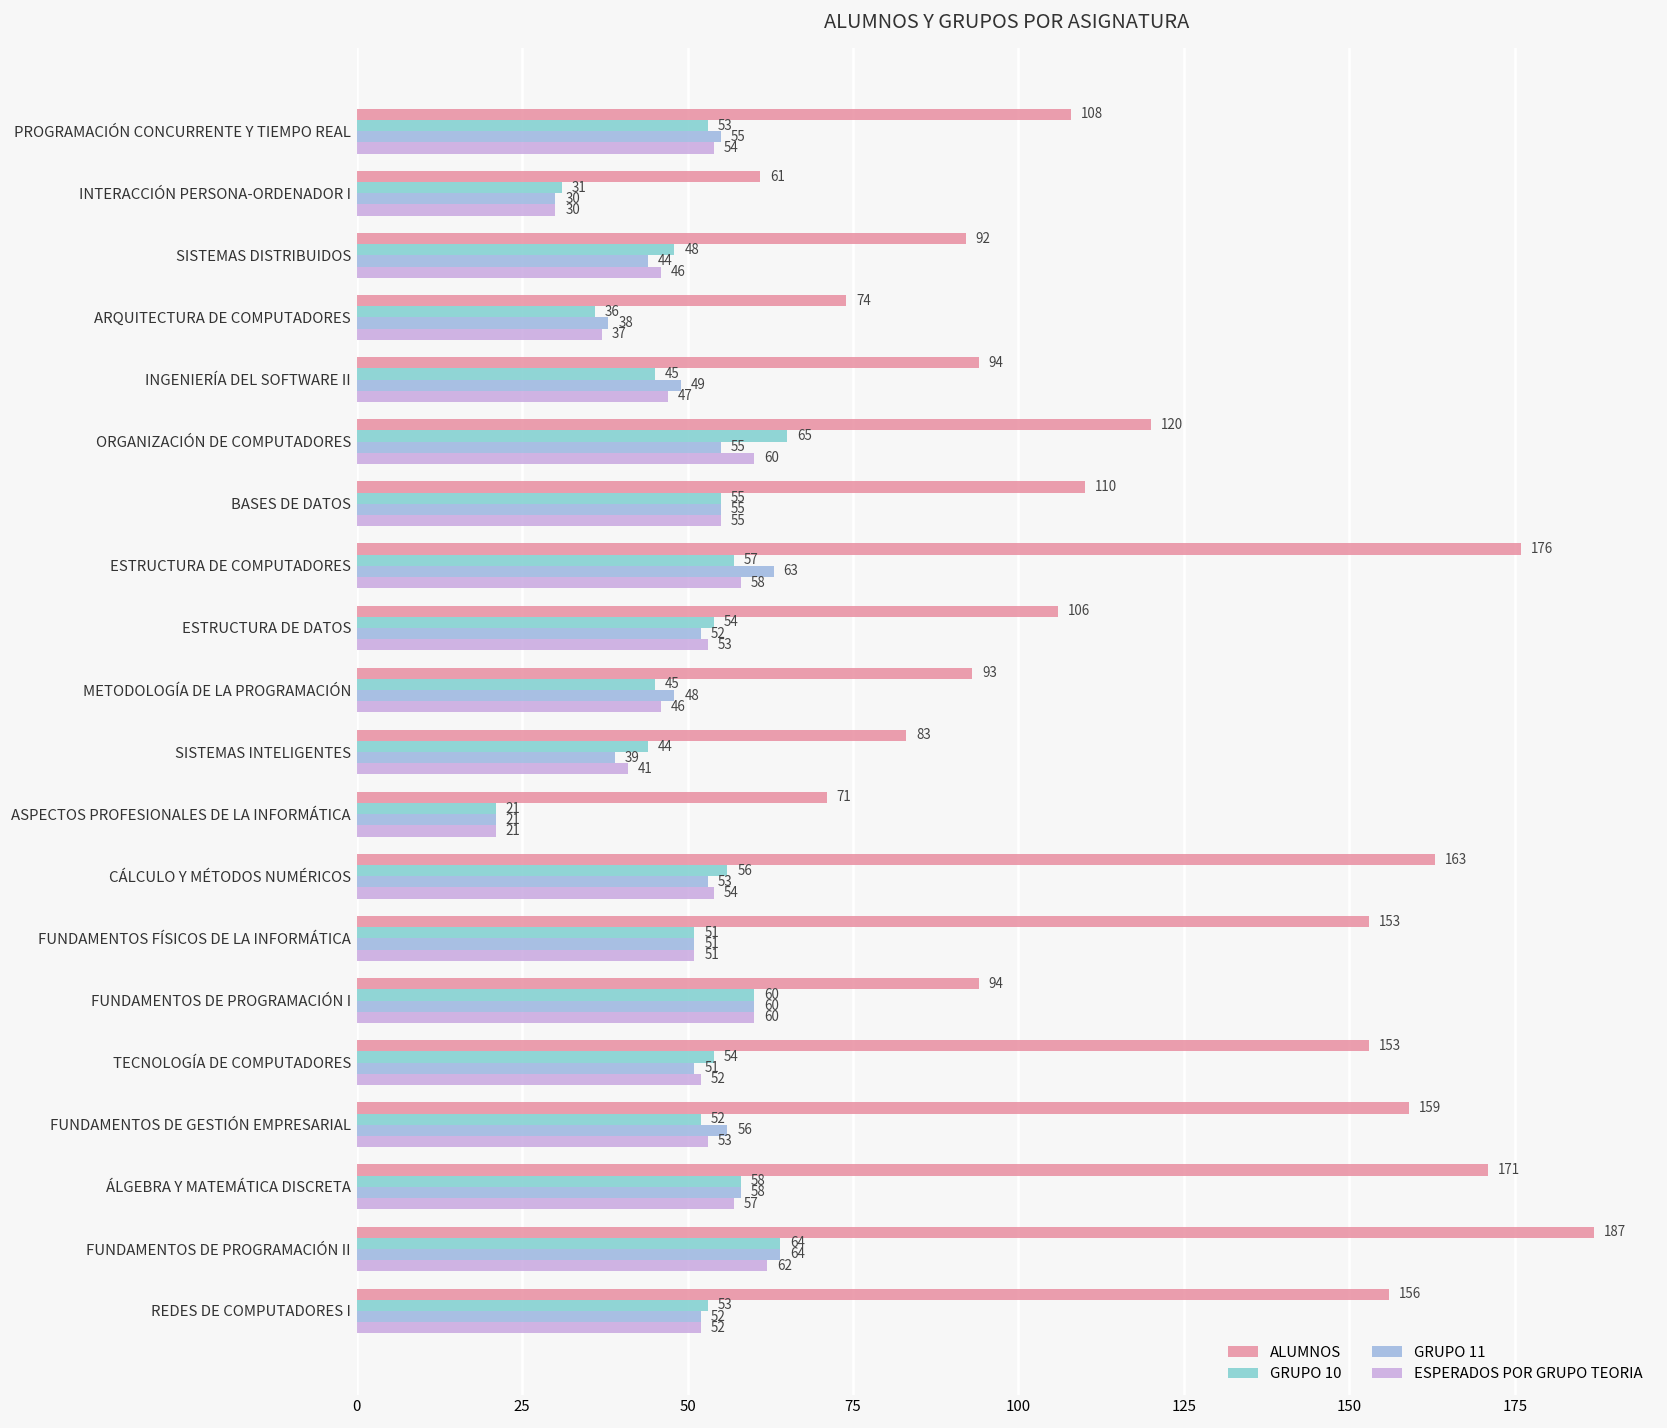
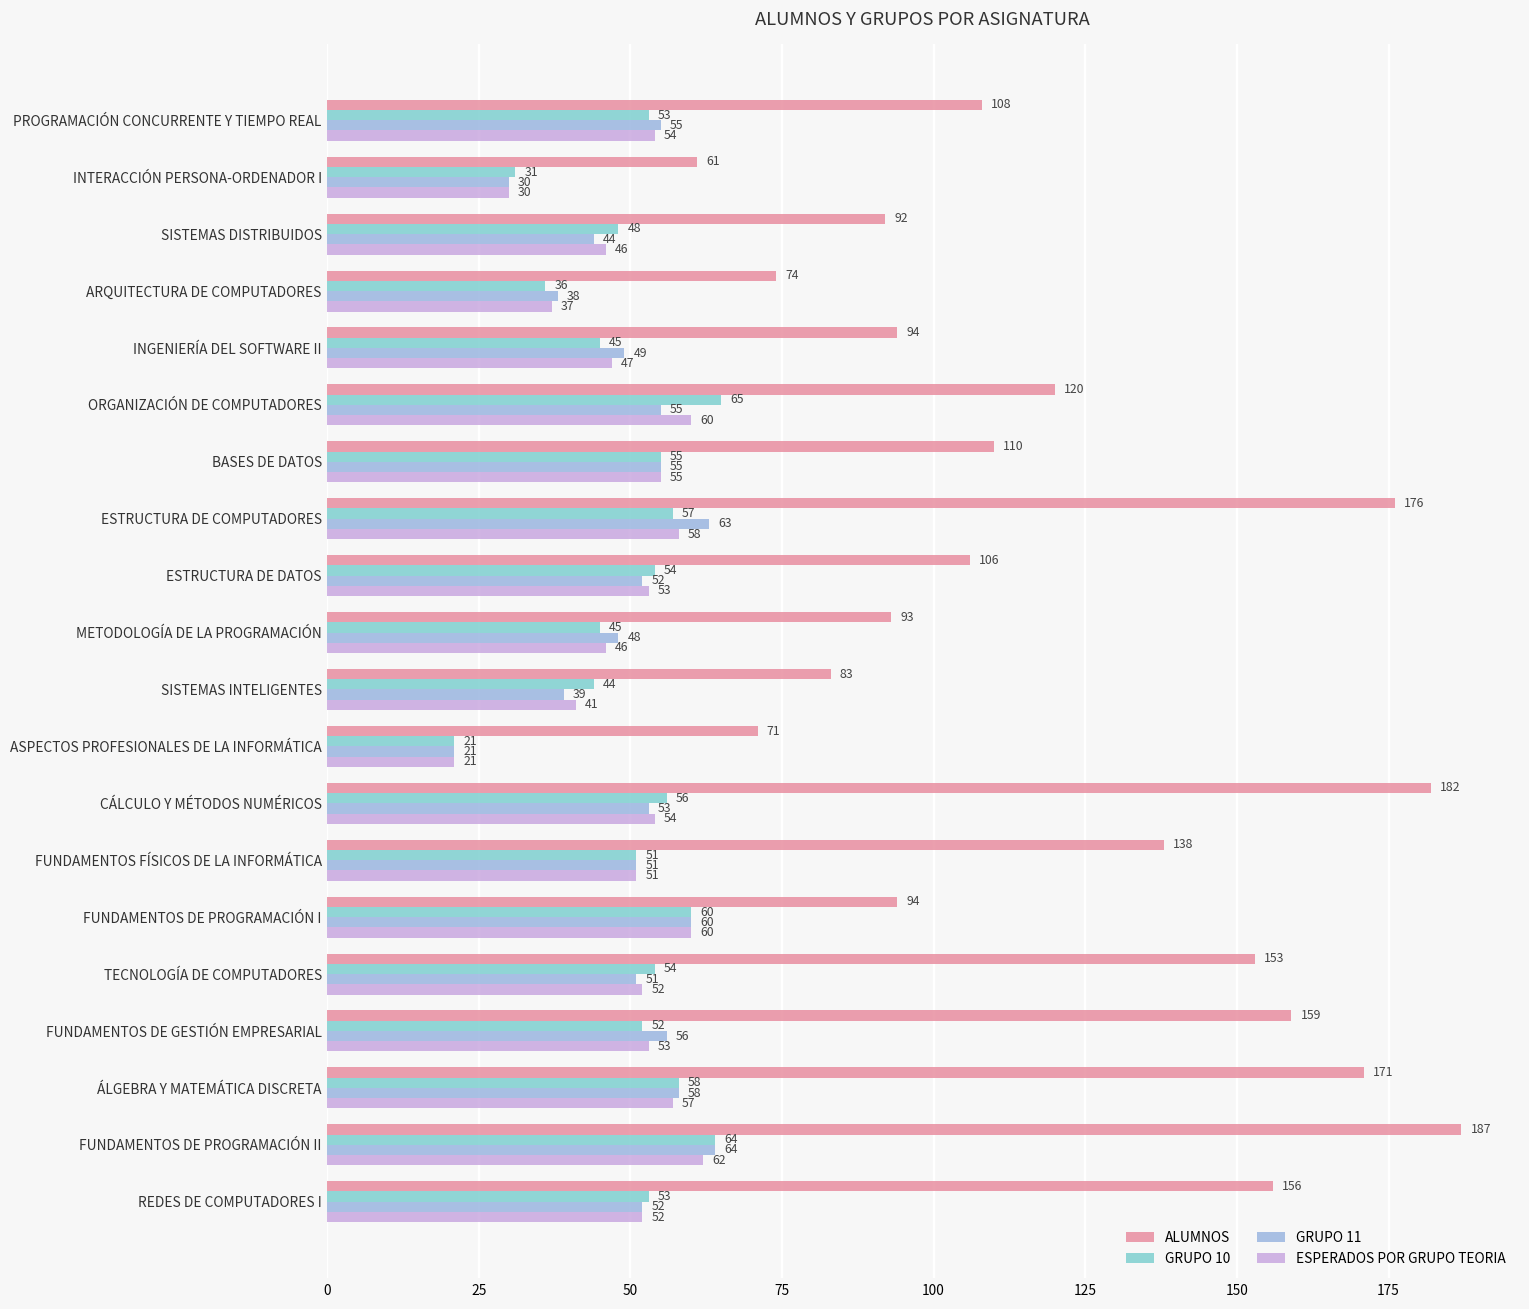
  {
    "ALUMNOS": {
      "PROGRAMACIÓN CONCURRENTE Y TIEMPO REAL": 108,
      "INTERACCIÓN PERSONA-ORDENADOR I": 61,
      "SISTEMAS DISTRIBUIDOS": 92,
      "ARQUITECTURA DE COMPUTADORES": 74,
      "INGENIERÍA DEL SOFTWARE II": 94,
      "ORGANIZACIÓN DE COMPUTADORES": 120,
      "BASES DE DATOS": 110,
      "ESTRUCTURA DE COMPUTADORES": 176,
      "ESTRUCTURA DE DATOS": 106,
      "METODOLOGÍA DE LA PROGRAMACIÓN": 93,
      "SISTEMAS INTELIGENTES": 83,
      "ASPECTOS PROFESIONALES DE LA INFORMÁTICA": 71,
-     "CÁLCULO Y MÉTODOS NUMÉRICOS": 163,
-     "FUNDAMENTOS FÍSICOS DE LA INFORMÁTICA": 153,
+     "CÁLCULO Y MÉTODOS NUMÉRICOS": 182,
+     "FUNDAMENTOS FÍSICOS DE LA INFORMÁTICA": 138,
      "FUNDAMENTOS DE PROGRAMACIÓN I": 94,
      "TECNOLOGÍA DE COMPUTADORES": 153,
      "FUNDAMENTOS DE GESTIÓN EMPRESARIAL": 159,
      "ÁLGEBRA Y MATEMÁTICA DISCRETA": 171,
      "FUNDAMENTOS DE PROGRAMACIÓN II": 187,
      "REDES DE COMPUTADORES I": 156
    }
  }
